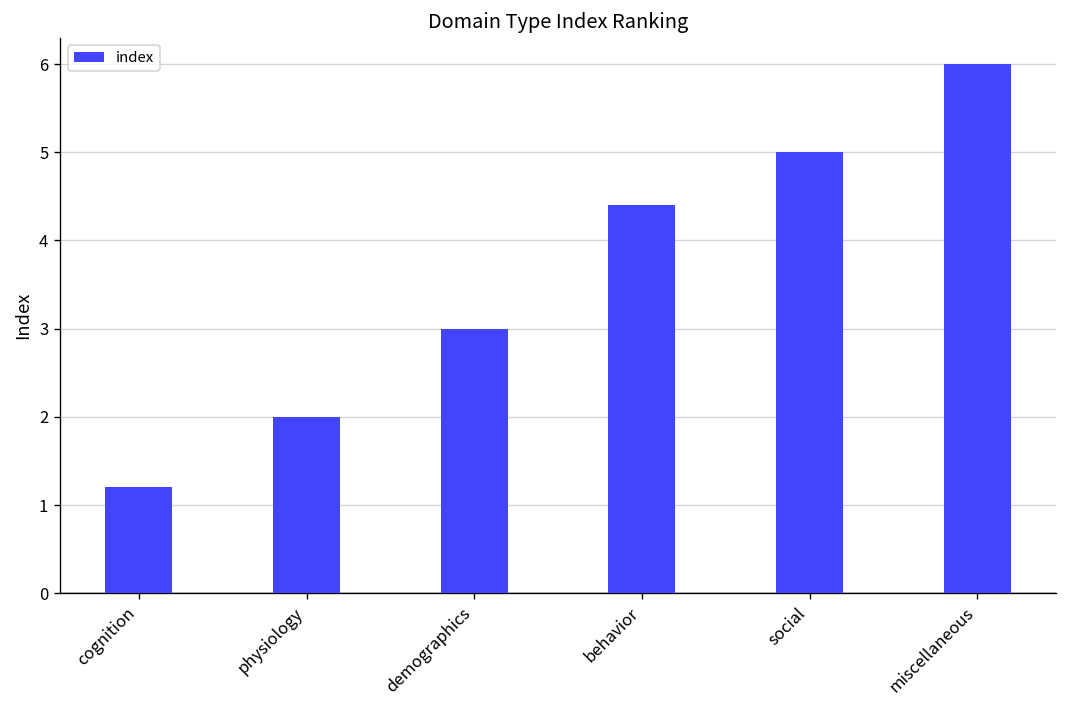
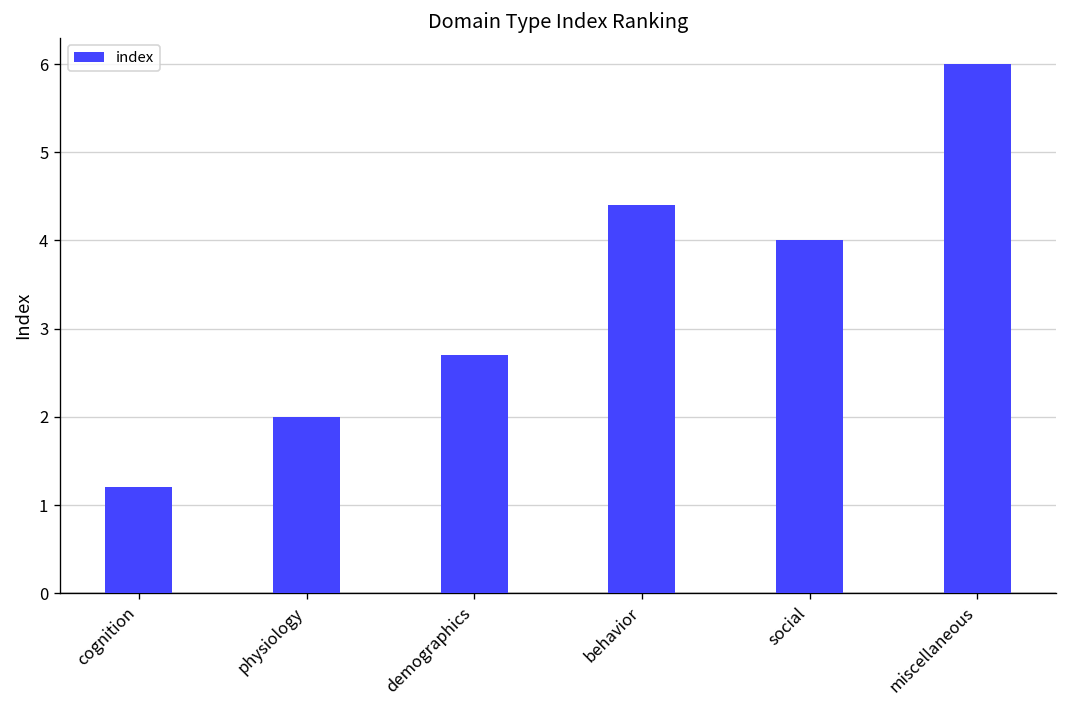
  {
    "cognition": 1.2,
    "physiology": 2.0,
-   "demographics": 3.0,
+   "demographics": 2.7,
    "behavior": 4.4,
-   "social": 5,
+   "social": 4,
    "miscellaneous": 6.0
  }
